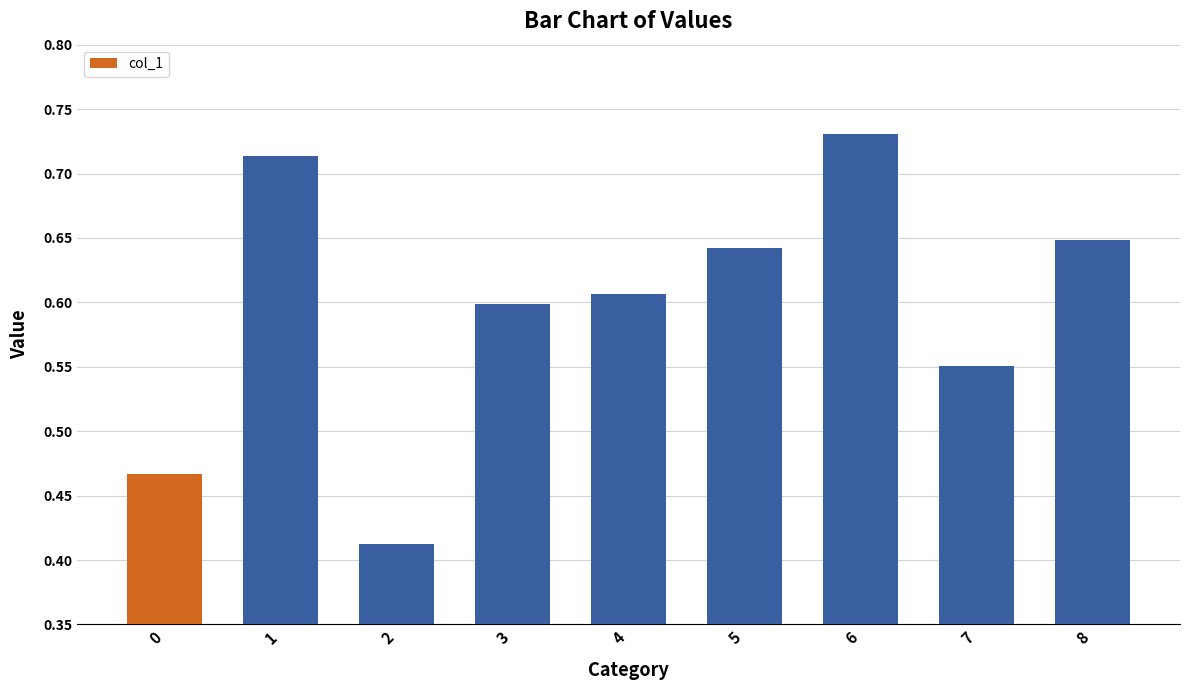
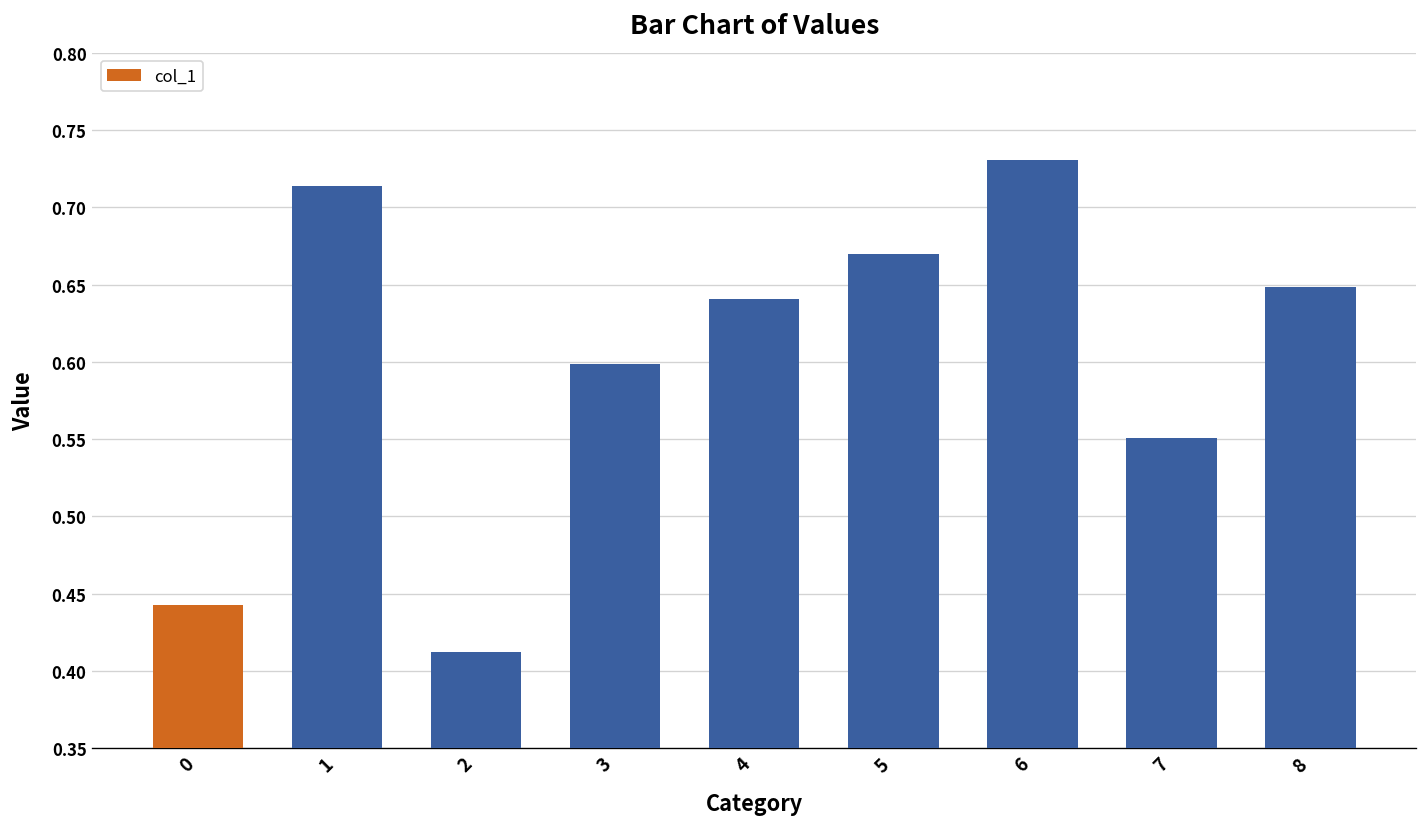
  {
-   "0": 0.466,
+   "0": 0.443,
    "1": 0.714,
    "2": 0.413,
    "3": 0.599,
-   "4": 0.606,
-   "5": 0.643,
+   "4": 0.640,
+   "5": 0.670,
    "6": 0.731,
    "7": 0.551,
    "8": 0.648
  }
